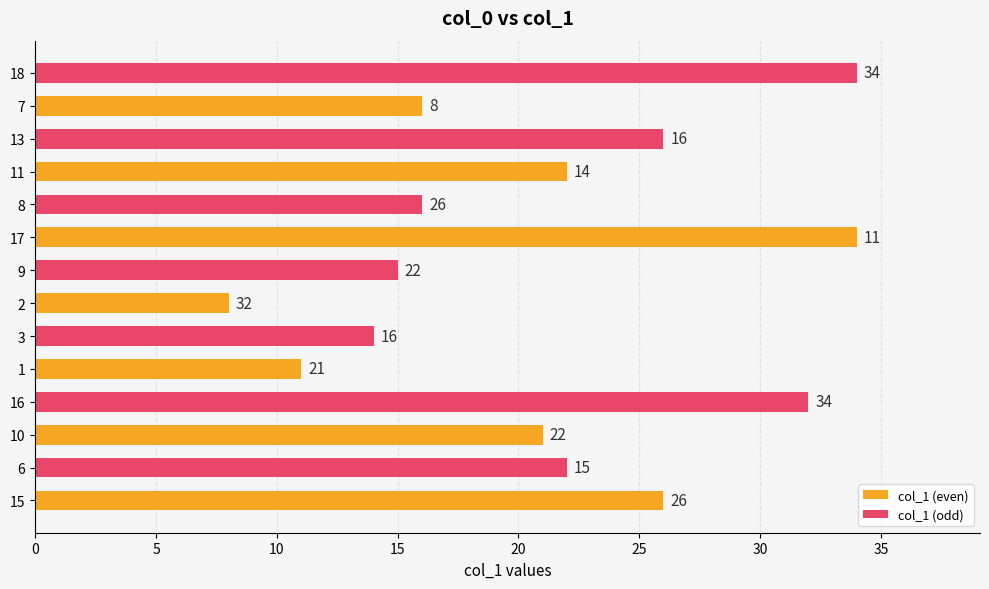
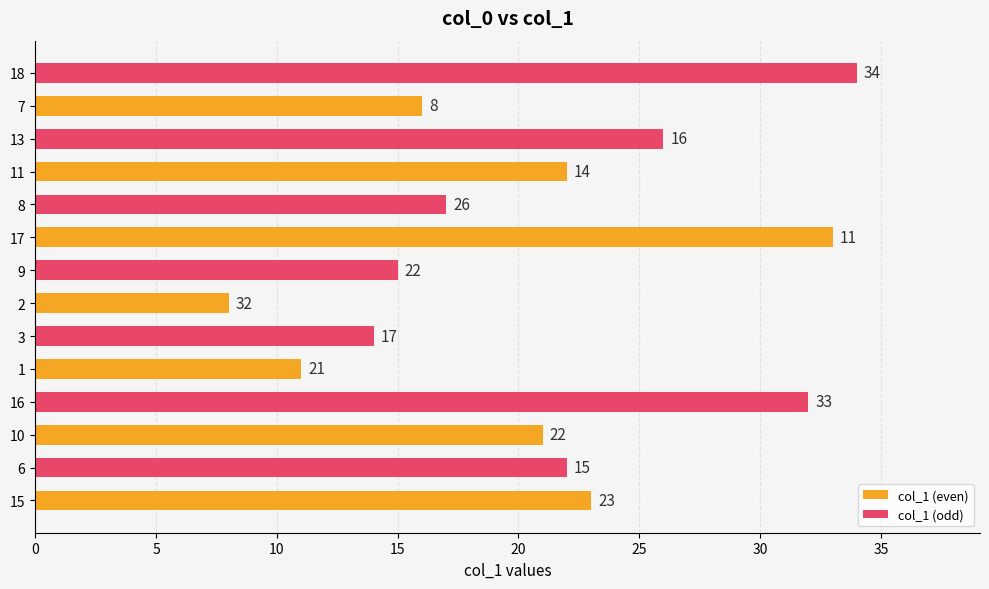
  {
    "col_1 (even)": {
-     "17": 34,
-     "15": 26
+     "17": 33,
+     "15": 23
    },
    "col_1 (odd)": {
      "18": 34,
-     "8": 16,
+     "8": 17,
      "6": 22
    }
  }
